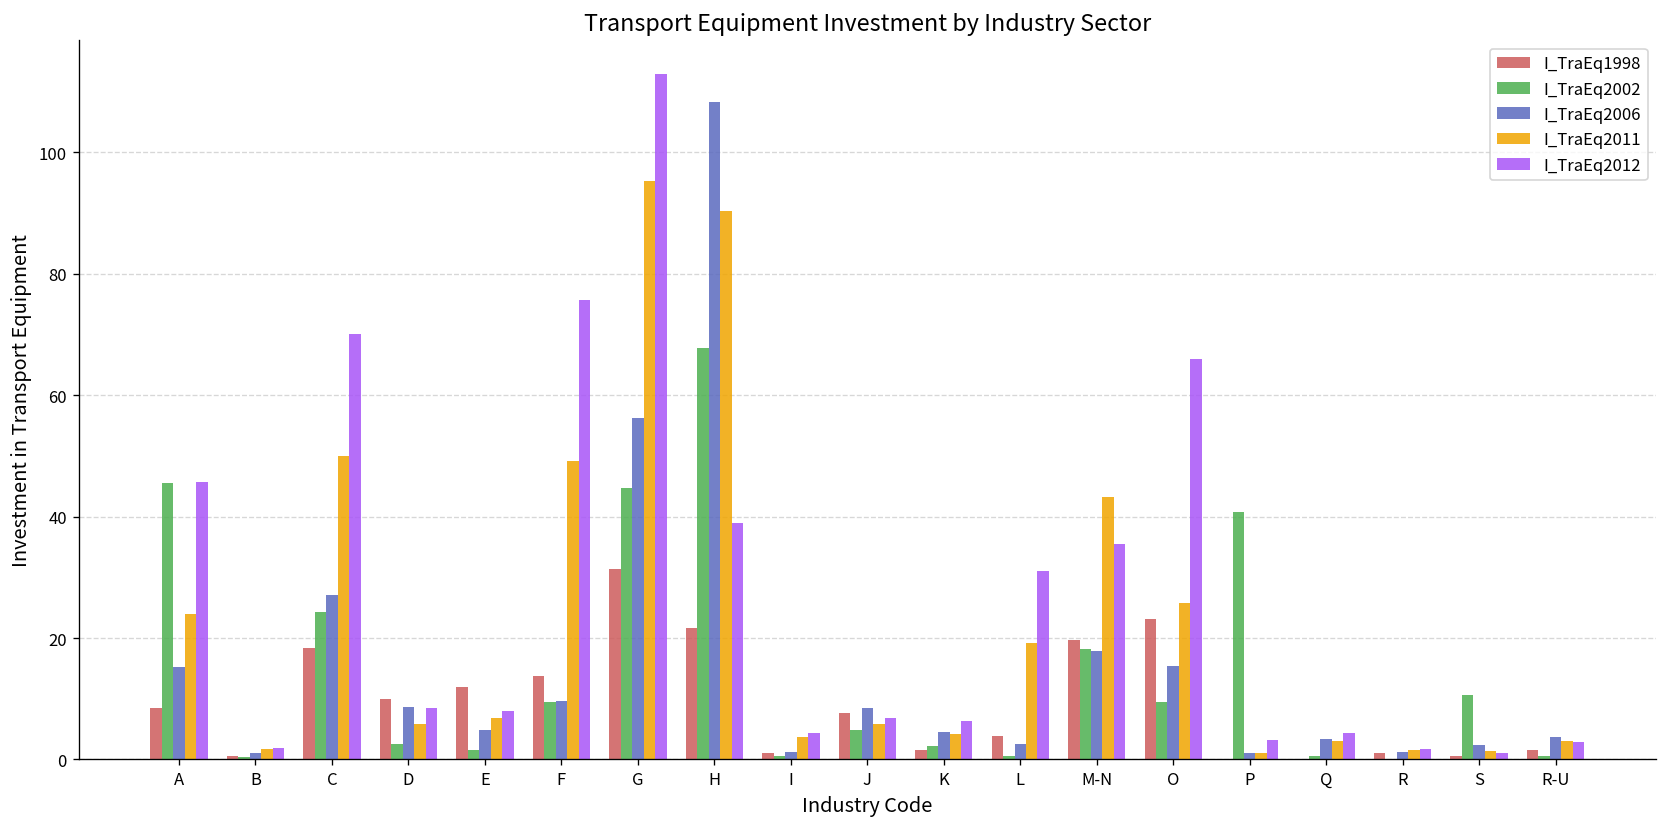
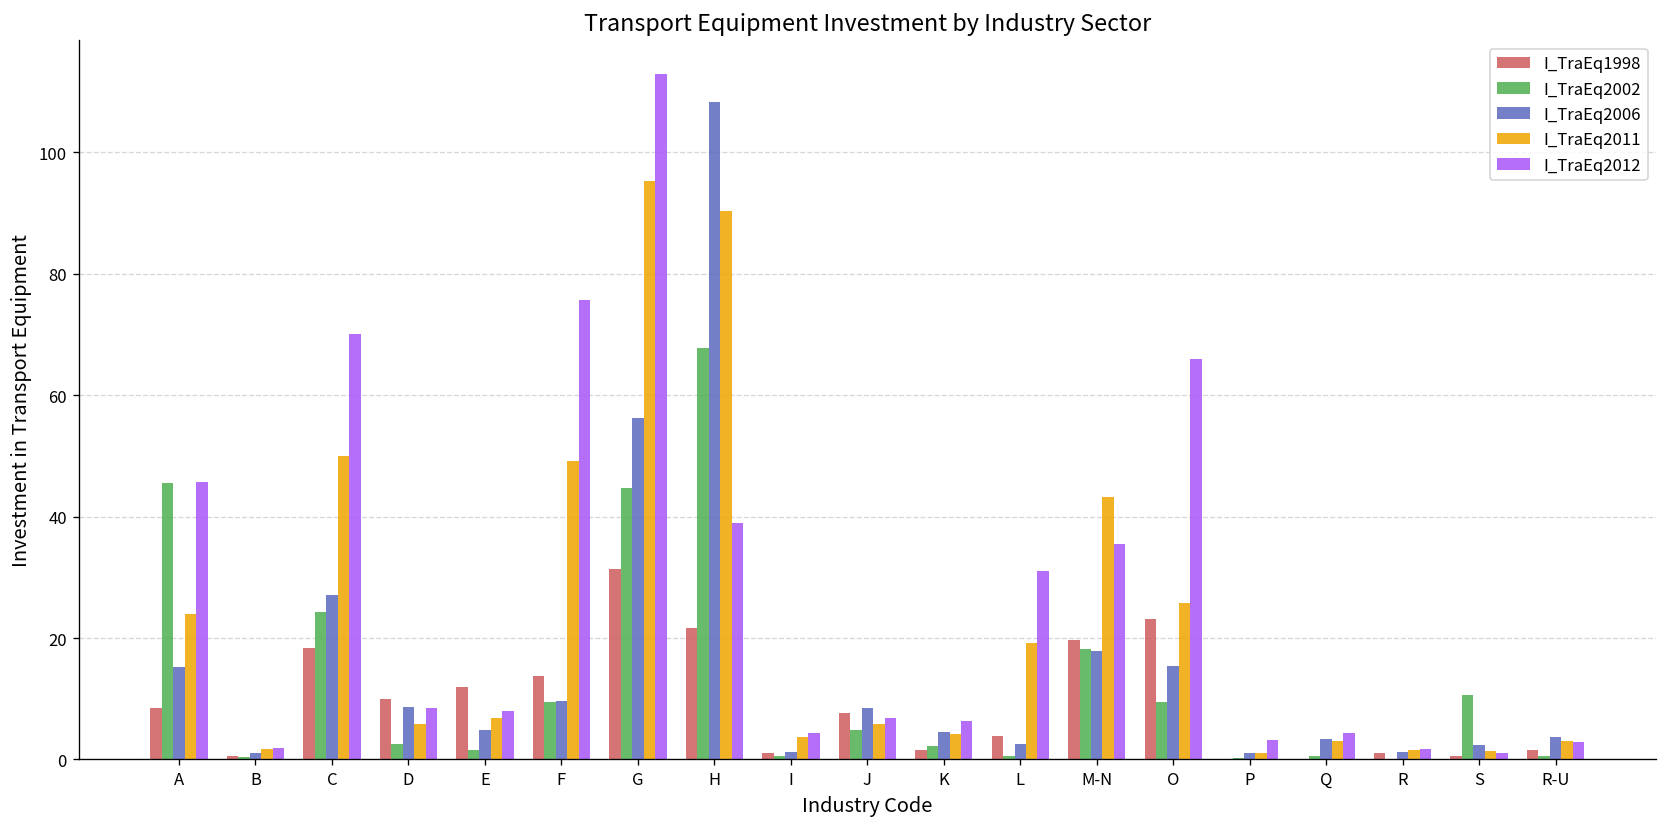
  {
    "I_TraEq1998": {
      "A": 9,
      "B": 1,
      "C": 18,
      "D": 10,
      "E": 12,
      "F": 14,
      "G": 31,
      "H": 22,
      "I": 1,
      "J": 8,
      "K": 2,
      "L": 4,
      "M-N": 20,
      "O": 23,
      "R": 1,
      "S": 1,
      "R-U": 2
    },
    "I_TraEq2002": {
      "A": 46,
      "C": 24,
      "D": 3,
      "E": 2,
      "F": 9,
      "G": 45,
      "H": 68,
      "I": 1,
      "J": 5,
      "K": 2,
      "L": 1,
      "M-N": 18,
      "O": 9,
-     "P": 41,
+     "P": 0,
      "Q": 1,
      "S": 11,
      "R-U": 1
    },
    "I_TraEq2006": {
      "A": 15,
      "B": 1,
      "C": 27,
      "D": 9,
      "E": 5,
      "F": 10,
      "G": 56,
      "H": 108,
      "I": 1,
      "J": 9,
      "K": 5,
      "L": 3,
      "M-N": 18,
      "O": 15,
      "P": 1,
      "Q": 3,
      "R": 1,
      "S": 2,
      "R-U": 4
    },
    "I_TraEq2011": {
      "A": 24,
      "B": 2,
      "C": 50,
      "D": 6,
      "E": 7,
      "F": 49,
      "G": 95,
      "H": 90,
      "I": 4,
      "J": 6,
      "K": 4,
      "L": 19,
      "M-N": 43,
      "O": 26,
      "P": 1,
      "Q": 3,
      "R": 2,
      "S": 1,
      "R-U": 3
    },
    "I_TraEq2012": {
      "A": 46,
      "B": 2,
      "C": 70,
      "D": 9,
      "E": 8,
      "F": 76,
      "G": 113,
      "H": 39,
      "I": 4,
      "J": 7,
      "K": 6,
      "L": 31,
      "M-N": 36,
      "O": 66,
      "P": 3,
      "Q": 4,
      "R": 2,
      "S": 1,
      "R-U": 3
    }
  }
